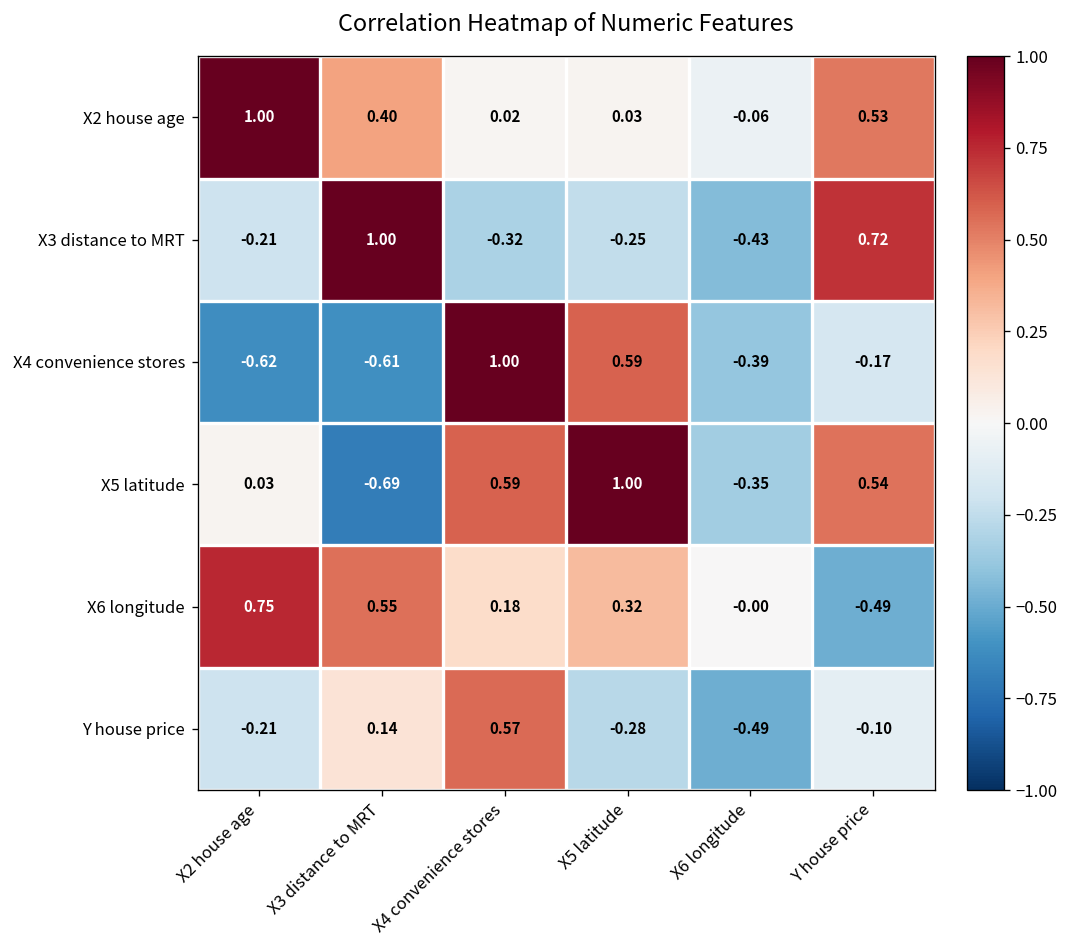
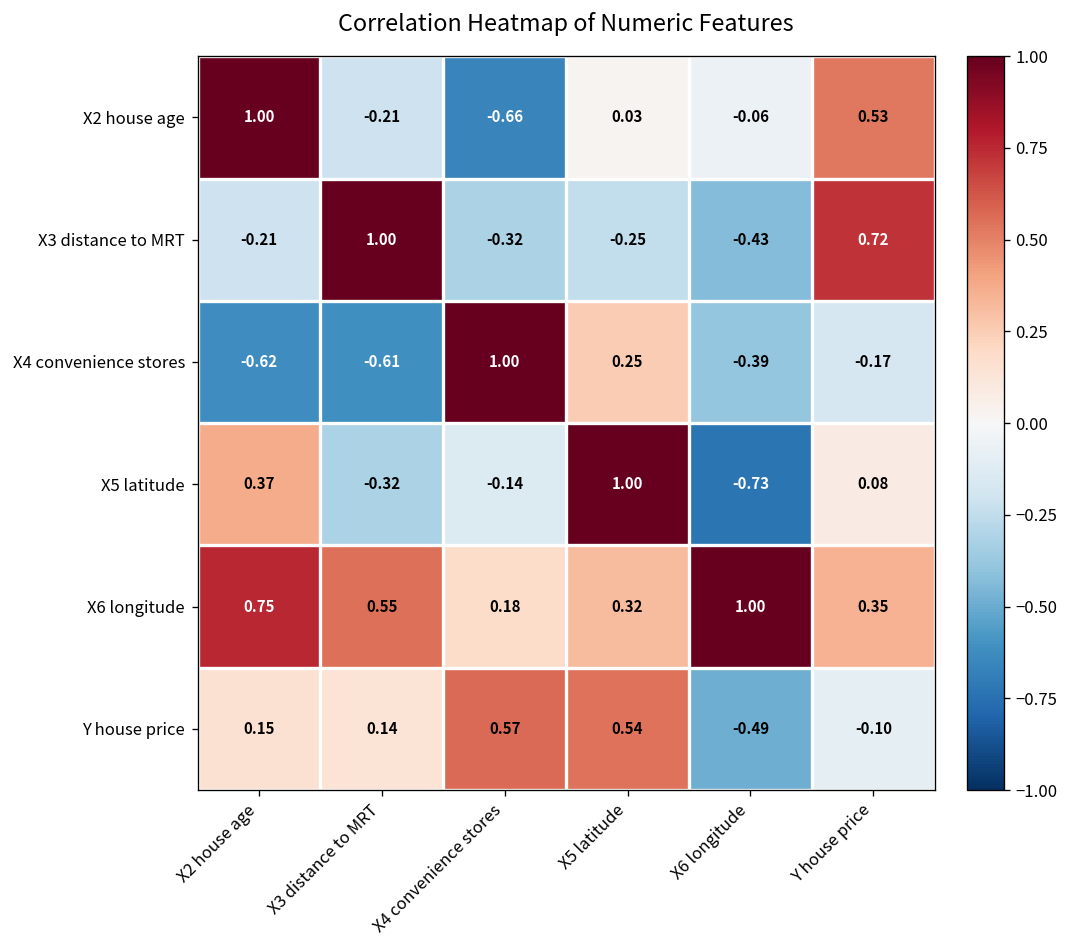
  {
    "X2 house age": {
      "X2 house age": 1.00,
-     "X3 distance to MRT": 0.40,
-     "X4 convenience stores": 0.02,
+     "X3 distance to MRT": -0.21,
+     "X4 convenience stores": -0.66,
      "X5 latitude": 0.03,
      "X6 longitude": -0.06,
      "Y house price": 0.53
    },
    "X3 distance to MRT": {
      "X2 house age": -0.21,
      "X3 distance to MRT": 1.00,
      "X4 convenience stores": -0.32,
      "X5 latitude": -0.25,
      "X6 longitude": -0.43,
      "Y house price": 0.72
    },
    "X4 convenience stores": {
      "X2 house age": -0.62,
      "X3 distance to MRT": -0.61,
      "X4 convenience stores": 1.00,
-     "X5 latitude": 0.59,
+     "X5 latitude": 0.25,
      "X6 longitude": -0.39,
      "Y house price": -0.17
    },
    "X5 latitude": {
-     "X2 house age": 0.03,
-     "X3 distance to MRT": -0.69,
-     "X4 convenience stores": 0.59,
+     "X2 house age": 0.37,
+     "X3 distance to MRT": -0.32,
+     "X4 convenience stores": -0.14,
      "X5 latitude": 1.00,
-     "X6 longitude": -0.35,
-     "Y house price": 0.54
+     "X6 longitude": -0.73,
+     "Y house price": 0.08
    },
    "X6 longitude": {
      "X2 house age": 0.75,
      "X3 distance to MRT": 0.55,
      "X4 convenience stores": 0.18,
      "X5 latitude": 0.32,
-     "X6 longitude": -0.00,
-     "Y house price": -0.49
+     "X6 longitude": 1.00,
+     "Y house price": 0.35
    },
    "Y house price": {
-     "X2 house age": -0.21,
+     "X2 house age": 0.15,
      "X3 distance to MRT": 0.14,
      "X4 convenience stores": 0.57,
-     "X5 latitude": -0.28,
+     "X5 latitude": 0.54,
      "X6 longitude": -0.49,
      "Y house price": -0.10
    }
  }
